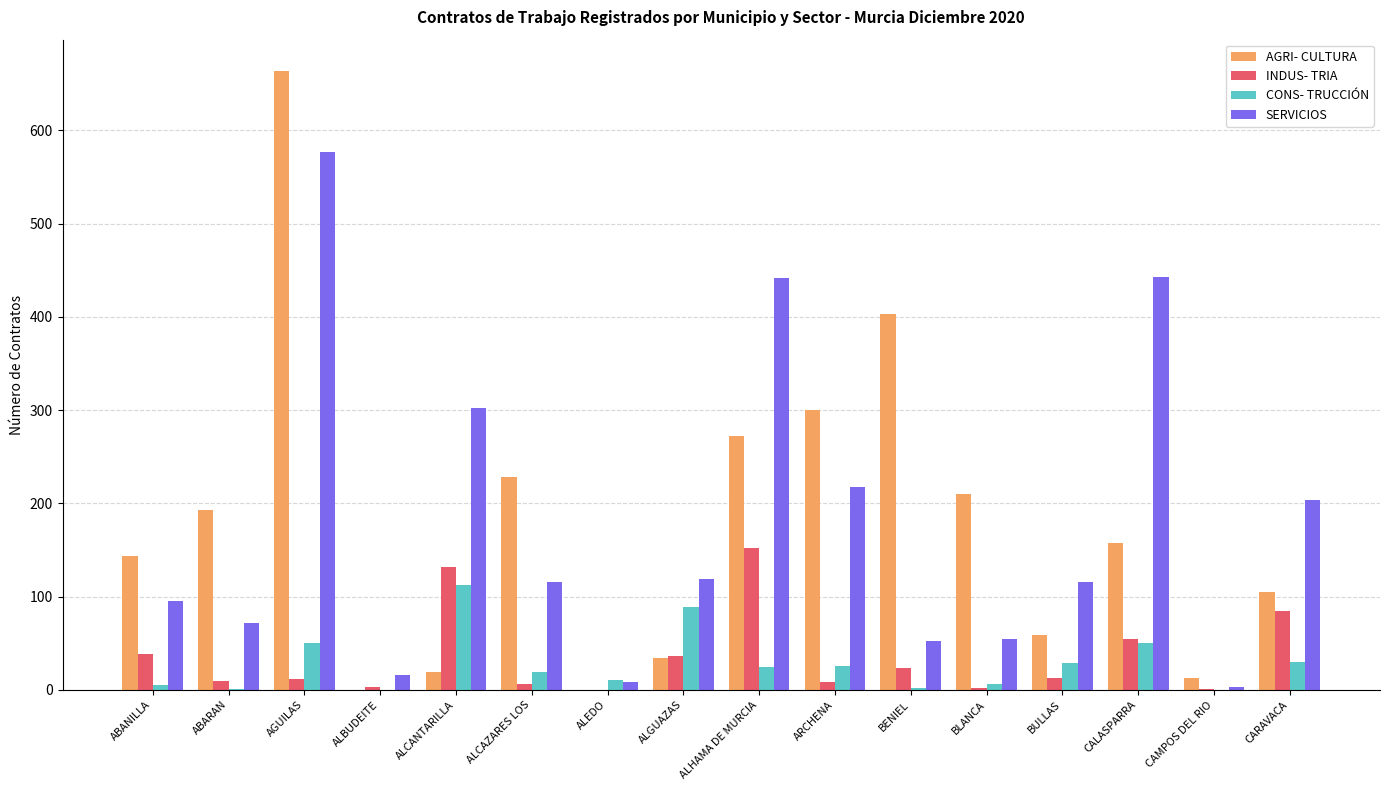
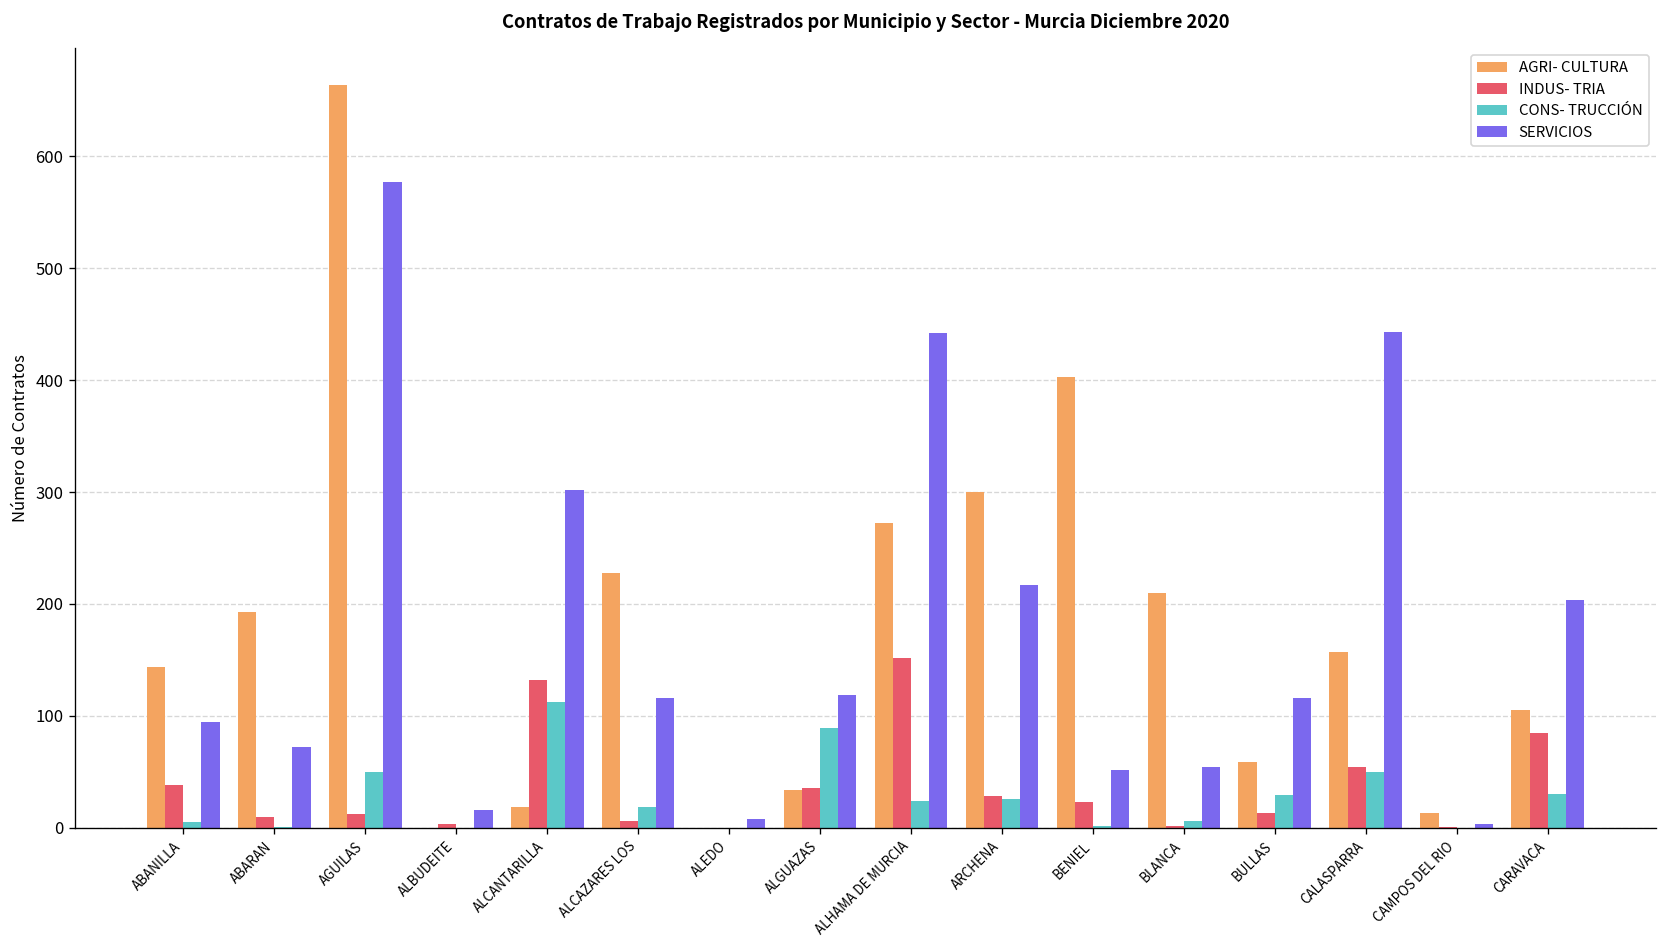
  {
    "AGRI- CULTURA": {
      "ABANILLA": 140,
      "ABARAN": 190,
      "AGUILAS": 660,
      "ALBUDEITE": 0,
      "ALCANTARILLA": 20,
      "ALCAZARES LOS": 230,
      "ALEDO": 0,
      "ALGUAZAS": 30,
      "ALHAMA DE MURCIA": 270,
      "ARCHENA": 300,
      "BENIEL": 400,
      "BLANCA": 210,
      "BULLAS": 60,
      "CALASPARRA": 160,
      "CAMPOS DEL RIO": 10,
      "CARAVACA": 110
    },
    "INDUS- TRIA": {
      "ABANILLA": 40,
      "ABARAN": 10,
      "AGUILAS": 10,
      "ALBUDEITE": 0,
      "ALCANTARILLA": 130,
      "ALCAZARES LOS": 10,
      "ALEDO": 0,
      "ALGUAZAS": 40,
      "ALHAMA DE MURCIA": 150,
-     "ARCHENA": 10,
+     "ARCHENA": 30,
      "BENIEL": 20,
      "BULLAS": 10,
      "CALASPARRA": 50,
      "CARAVACA": 90
    },
    "CONS- TRUCCIÓN": {
      "ABANILLA": 10,
      "AGUILAS": 50,
      "ALBUDEITE": 0,
      "ALCANTARILLA": 110,
      "ALCAZARES LOS": 20,
-     "ALEDO": 10,
+     "ALEDO": 0,
      "ALGUAZAS": 90,
      "ALHAMA DE MURCIA": 20,
      "ARCHENA": 30,
      "BLANCA": 10,
      "BULLAS": 30,
      "CALASPARRA": 50,
      "CAMPOS DEL RIO": 0,
      "CARAVACA": 30
    },
    "SERVICIOS": {
      "ABANILLA": 100,
      "ABARAN": 70,
      "AGUILAS": 580,
      "ALBUDEITE": 20,
      "ALCANTARILLA": 300,
      "ALCAZARES LOS": 120,
      "ALEDO": 10,
      "ALGUAZAS": 120,
      "ALHAMA DE MURCIA": 440,
      "ARCHENA": 220,
      "BENIEL": 50,
      "BLANCA": 50,
      "BULLAS": 120,
      "CALASPARRA": 440,
      "CAMPOS DEL RIO": 0,
      "CARAVACA": 200
    }
  }
